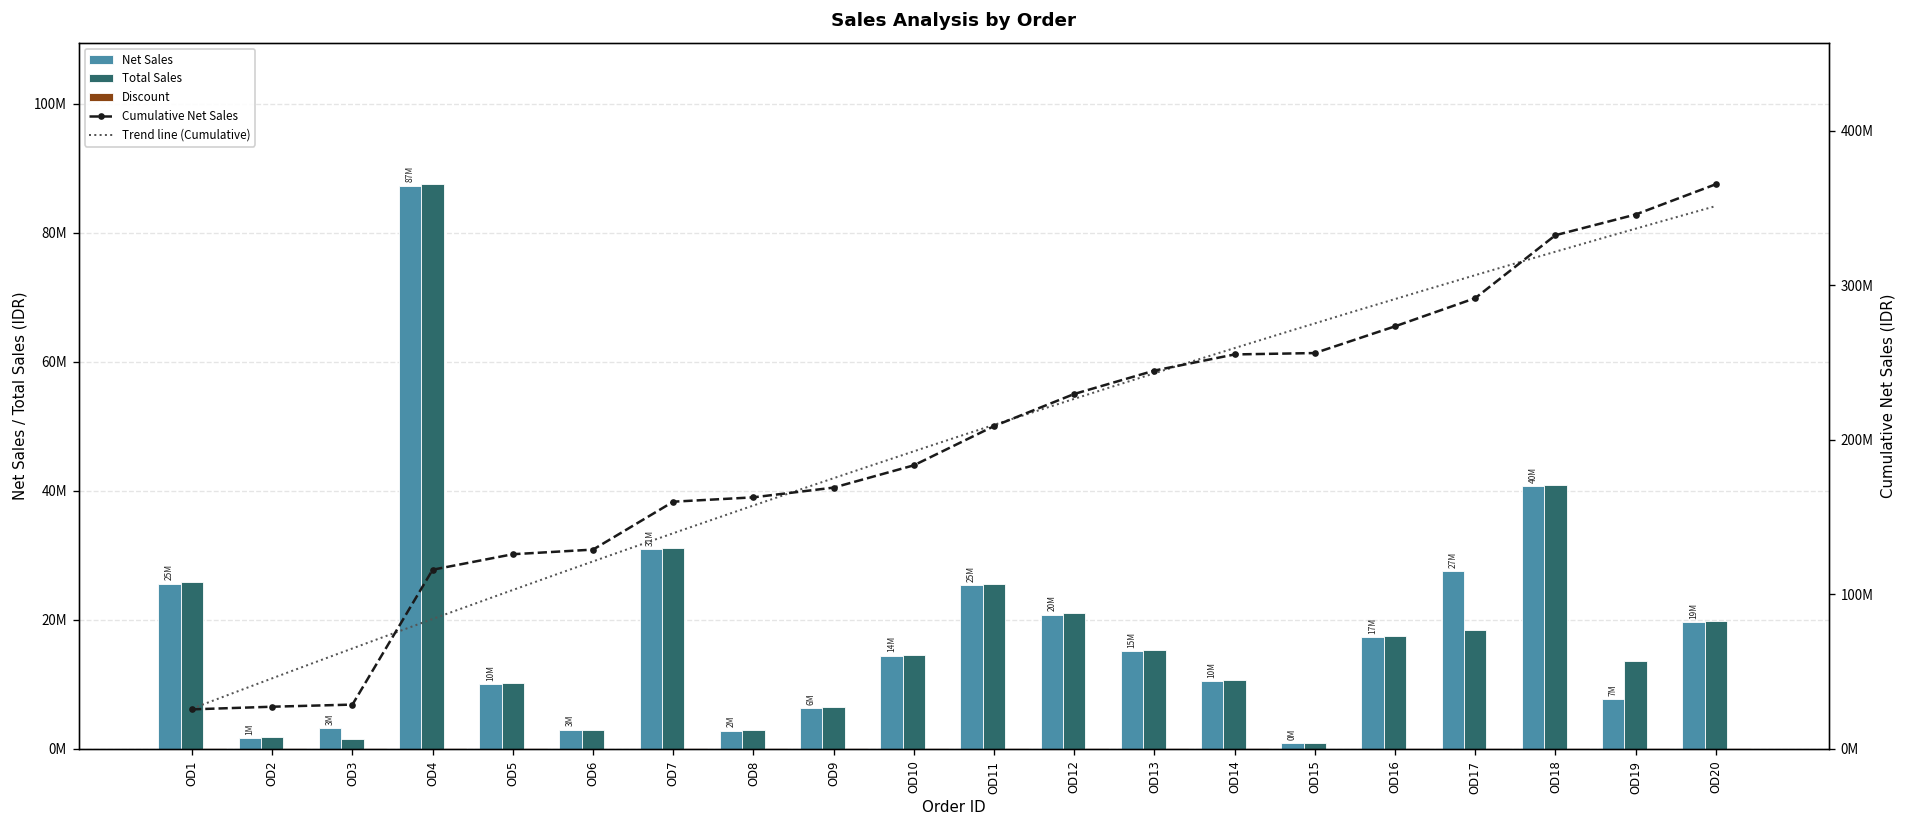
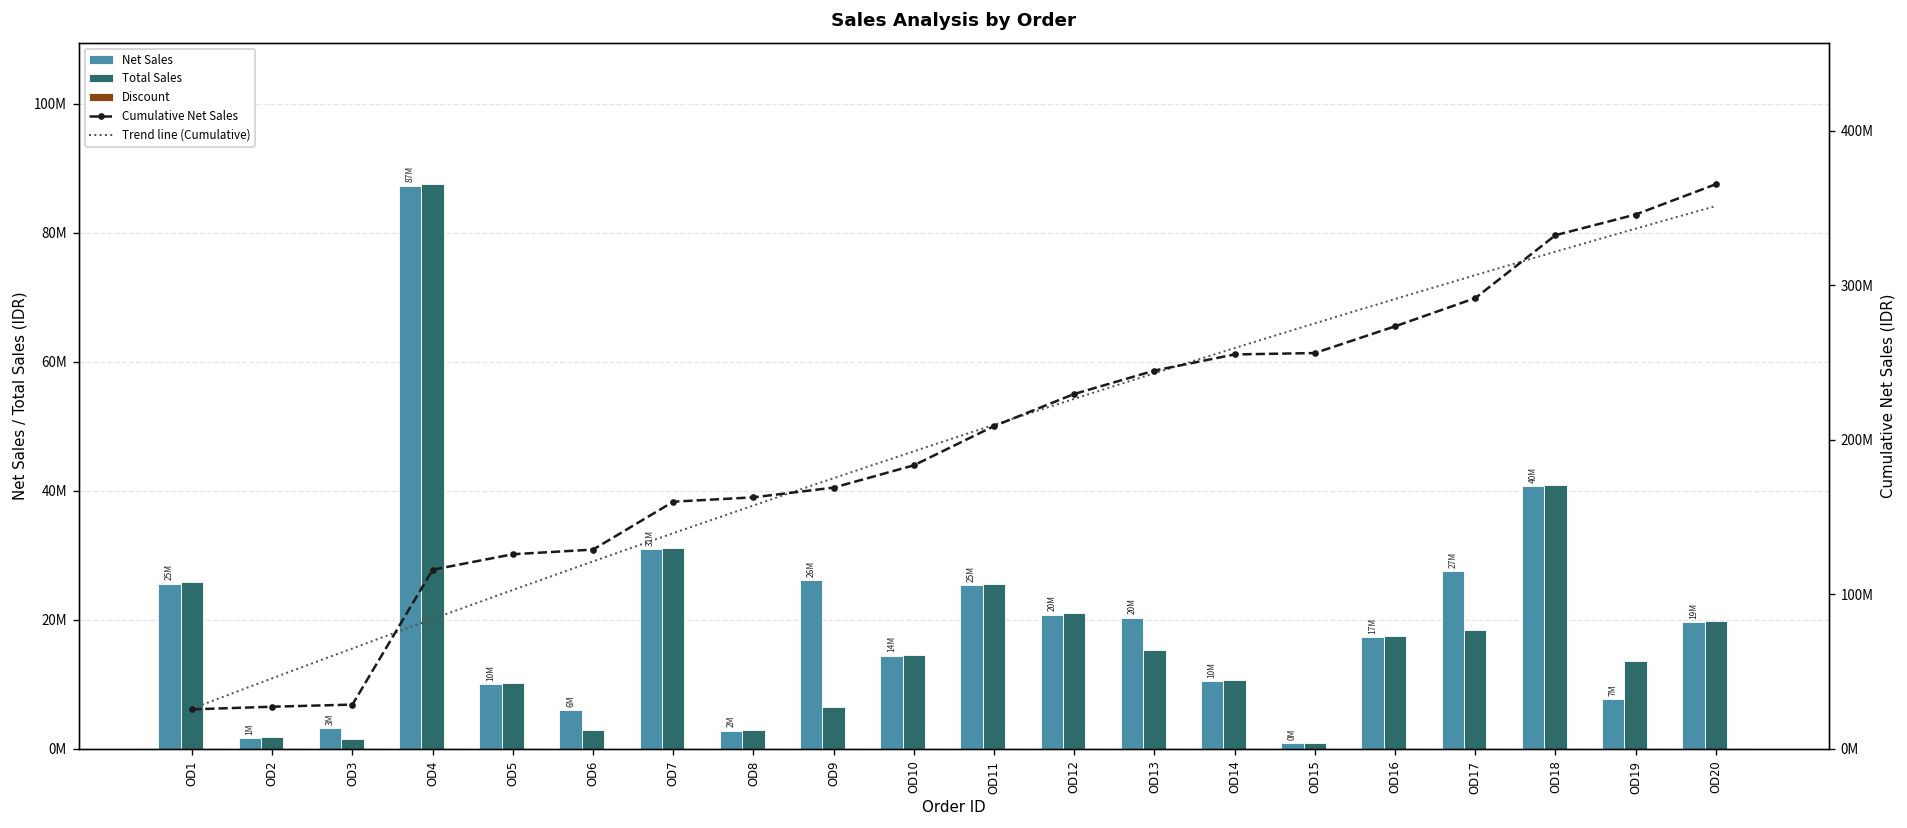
  {
    "Net Sales": {
      "OD3": "3M",
      "OD4": "87M",
      "OD5": "10M",
-     "OD6": "3M",
-     "OD9": "6M",
+     "OD6": "6M",
+     "OD9": "26M",
      "OD10": "14M",
      "OD11": "25M",
-     "OD13": "15M",
+     "OD13": "20M",
      "OD14": "10M",
      "OD16": "17M"
    }
  }
